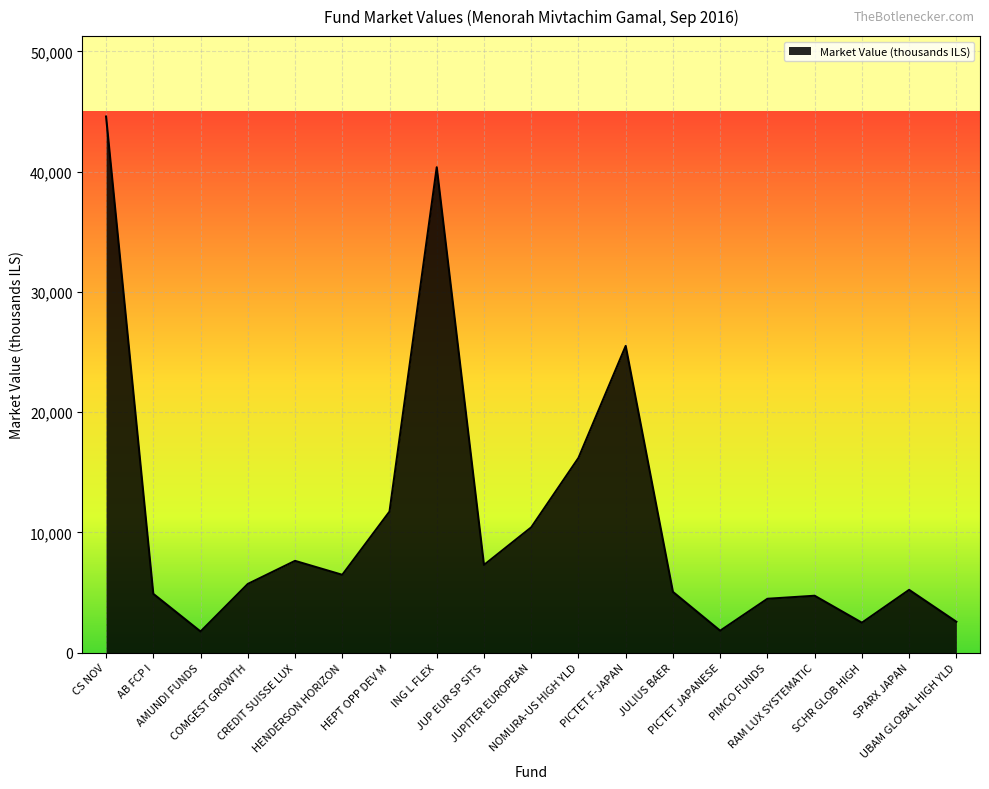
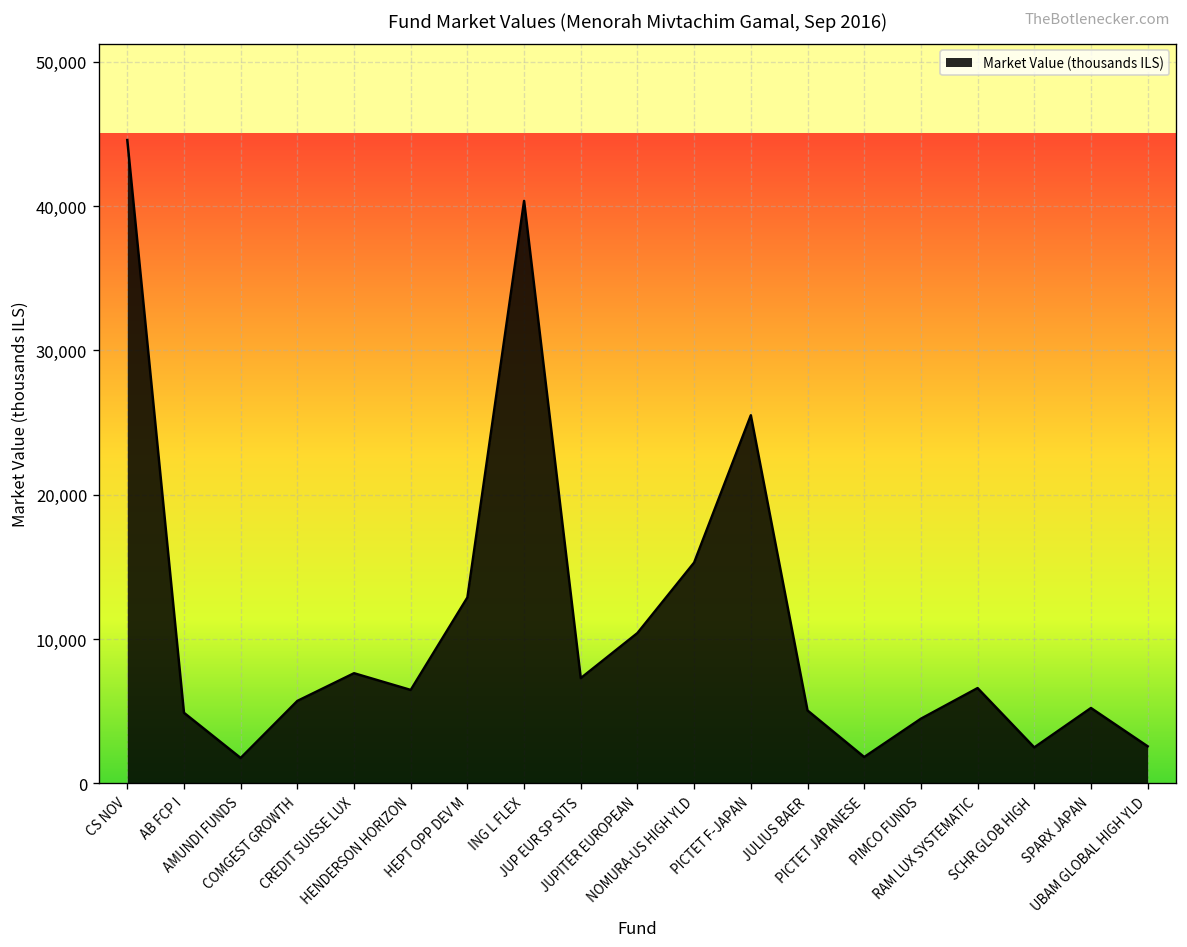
  {
    "CS NOV": "44,600",
    "AB FCP I": "4,900",
    "AMUNDI FUNDS": "1,800",
    "COMGEST GROWTH": "5,700",
    "CREDIT SUISSE LUX": "7,600",
    "HENDERSON HORIZON": "6,500",
-   "HEPT OPP DEV M": "11,700",
+   "HEPT OPP DEV M": "12,900",
    "ING L FLEX": "40,400",
    "JUP EUR SP SITS": "7,300",
    "JUPITER EUROPEAN": "10,400",
-   "NOMURA-US HIGH YLD": "16,200",
+   "NOMURA-US HIGH YLD": "15,300",
    "PICTET F-JAPAN": "25,500",
    "JULIUS BAER": "5,100",
    "PICTET JAPANESE": "1,800",
    "PIMCO FUNDS": "4,500",
-   "RAM LUX SYSTEMATIC": "4,700",
+   "RAM LUX SYSTEMATIC": "6,600",
    "SCHR GLOB HIGH": "2,500",
    "SPARX JAPAN": "5,200",
    "UBAM GLOBAL HIGH YLD": "2,600"
  }
